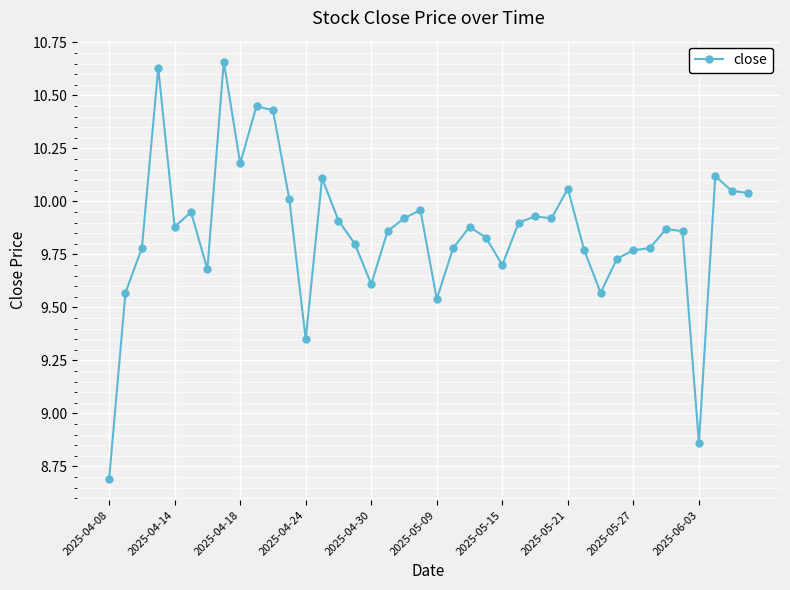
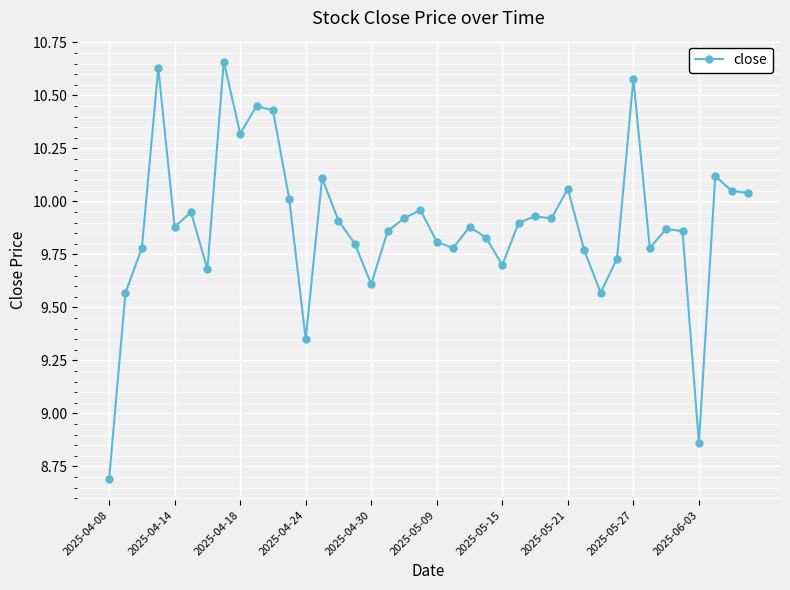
  {
    "2025-04-08": 8.69,
    "2025-04-14": 9.88,
-   "2025-04-18": 10.18,
+   "2025-04-18": 10.32,
    "2025-04-24": 9.35,
    "2025-04-30": 9.61,
-   "2025-05-09": 9.54,
+   "2025-05-09": 9.81,
    "2025-05-15": 9.70,
    "2025-05-21": 10.06,
-   "2025-05-27": 9.77,
+   "2025-05-27": 10.58,
    "2025-06-03": 8.86
  }
